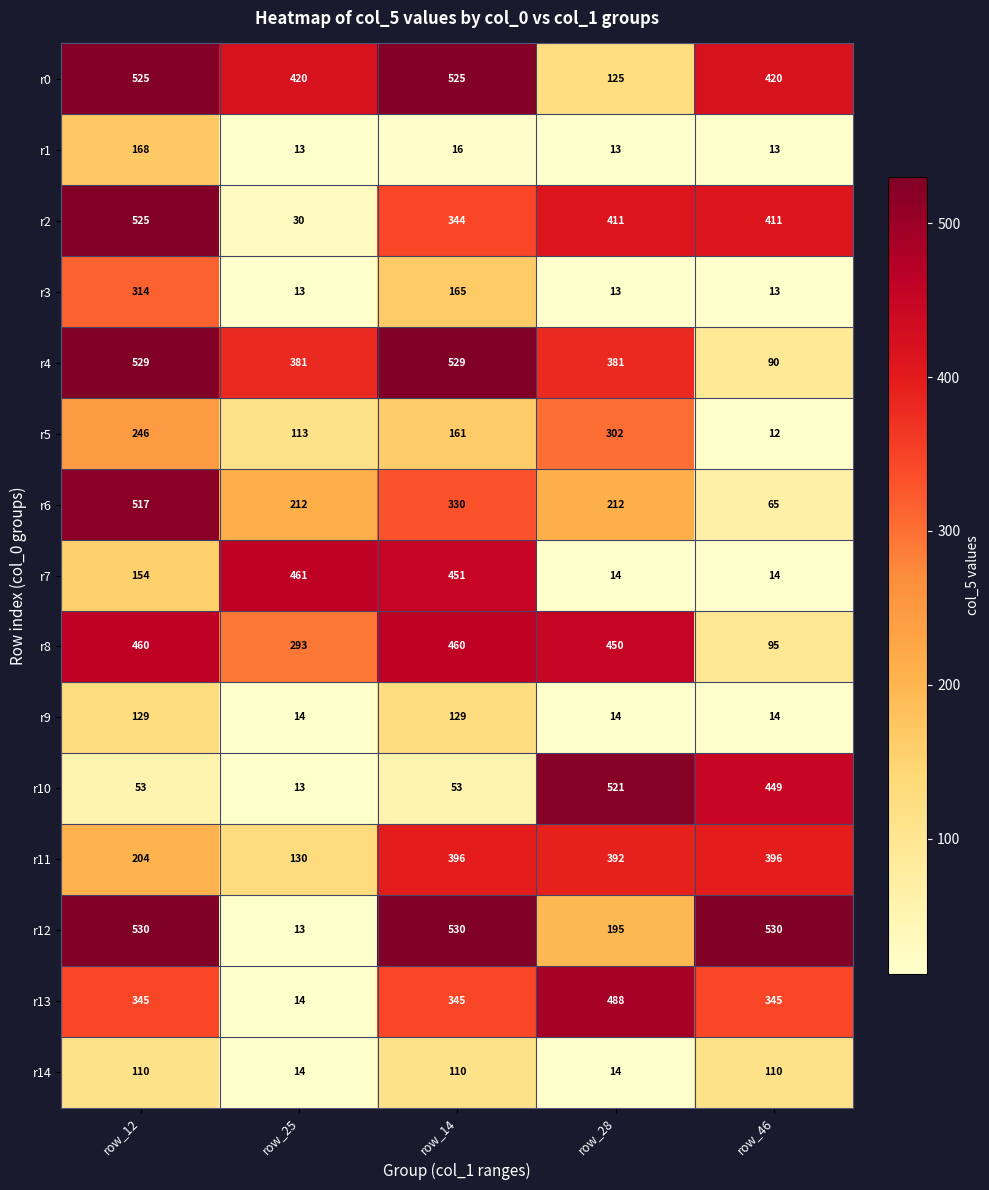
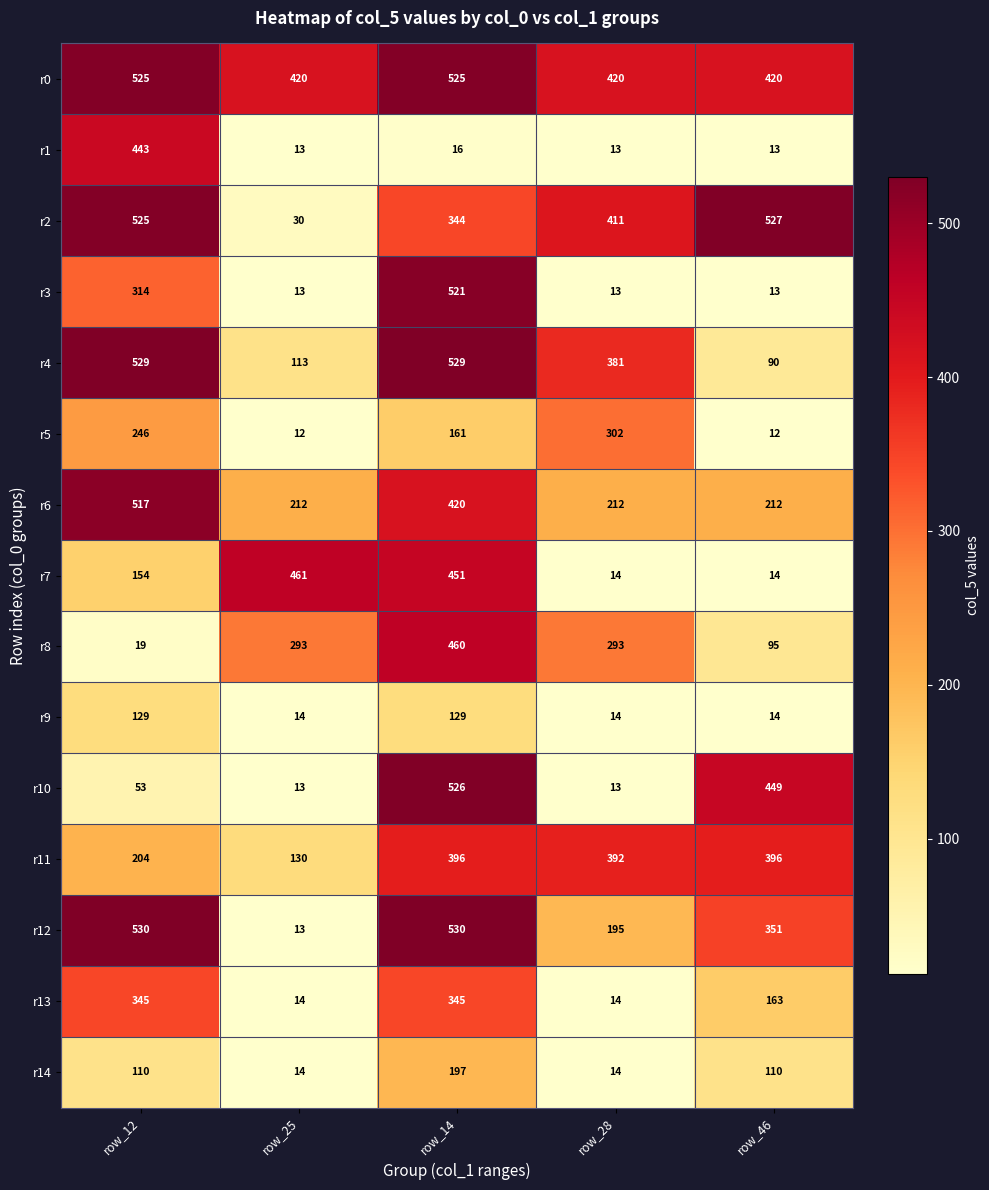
  {
    "r0": {
      "row_12": 525,
      "row_25": 420,
      "row_14": 525,
-     "row_28": 125,
+     "row_28": 420,
      "row_46": 420
    },
    "r1": {
-     "row_12": 168,
+     "row_12": 443,
      "row_25": 13,
      "row_14": 16,
      "row_28": 13,
      "row_46": 13
    },
    "r2": {
      "row_12": 525,
      "row_25": 30,
      "row_14": 344,
      "row_28": 411,
-     "row_46": 411
+     "row_46": 527
    },
    "r3": {
      "row_12": 314,
      "row_25": 13,
-     "row_14": 165,
+     "row_14": 521,
      "row_28": 13,
      "row_46": 13
    },
    "r4": {
      "row_12": 529,
-     "row_25": 381,
+     "row_25": 113,
      "row_14": 529,
      "row_28": 381,
      "row_46": 90
    },
    "r5": {
      "row_12": 246,
-     "row_25": 113,
+     "row_25": 12,
      "row_14": 161,
      "row_28": 302,
      "row_46": 12
    },
    "r6": {
      "row_12": 517,
      "row_25": 212,
-     "row_14": 330,
+     "row_14": 420,
      "row_28": 212,
-     "row_46": 65
+     "row_46": 212
    },
    "r7": {
      "row_12": 154,
      "row_25": 461,
      "row_14": 451,
      "row_28": 14,
      "row_46": 14
    },
    "r8": {
-     "row_12": 460,
+     "row_12": 19,
      "row_25": 293,
      "row_14": 460,
-     "row_28": 450,
+     "row_28": 293,
      "row_46": 95
    },
    "r9": {
      "row_12": 129,
      "row_25": 14,
      "row_14": 129,
      "row_28": 14,
      "row_46": 14
    },
    "r10": {
      "row_12": 53,
      "row_25": 13,
-     "row_14": 53,
-     "row_28": 521,
+     "row_14": 526,
+     "row_28": 13,
      "row_46": 449
    },
    "r11": {
      "row_12": 204,
      "row_25": 130,
      "row_14": 396,
      "row_28": 392,
      "row_46": 396
    },
    "r12": {
      "row_12": 530,
      "row_25": 13,
      "row_14": 530,
      "row_28": 195,
-     "row_46": 530
+     "row_46": 351
    },
    "r13": {
      "row_12": 345,
      "row_25": 14,
      "row_14": 345,
-     "row_28": 488,
-     "row_46": 345
+     "row_28": 14,
+     "row_46": 163
    },
    "r14": {
      "row_12": 110,
      "row_25": 14,
-     "row_14": 110,
+     "row_14": 197,
      "row_28": 14,
      "row_46": 110
    }
  }
